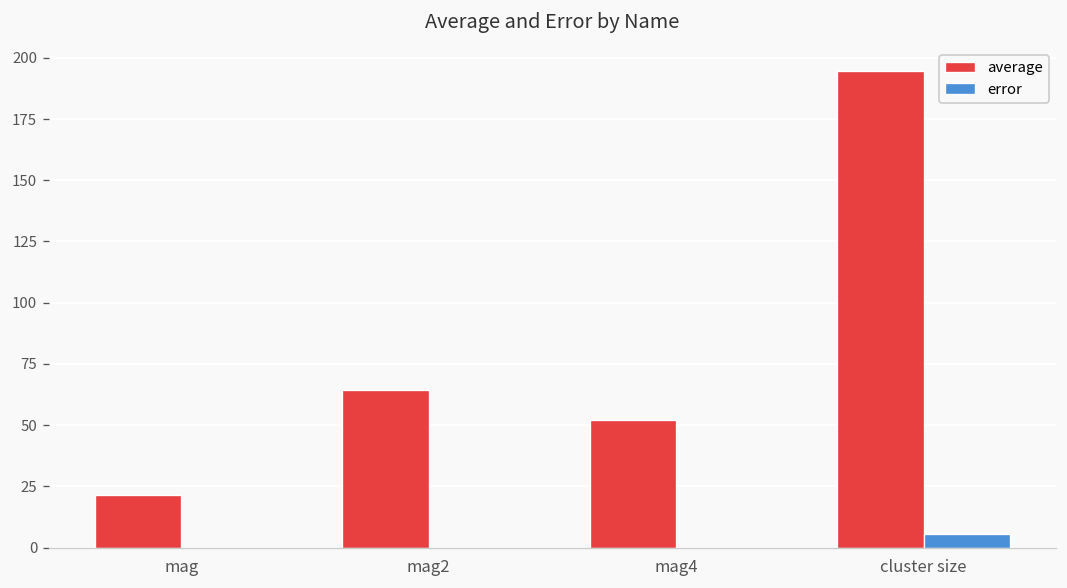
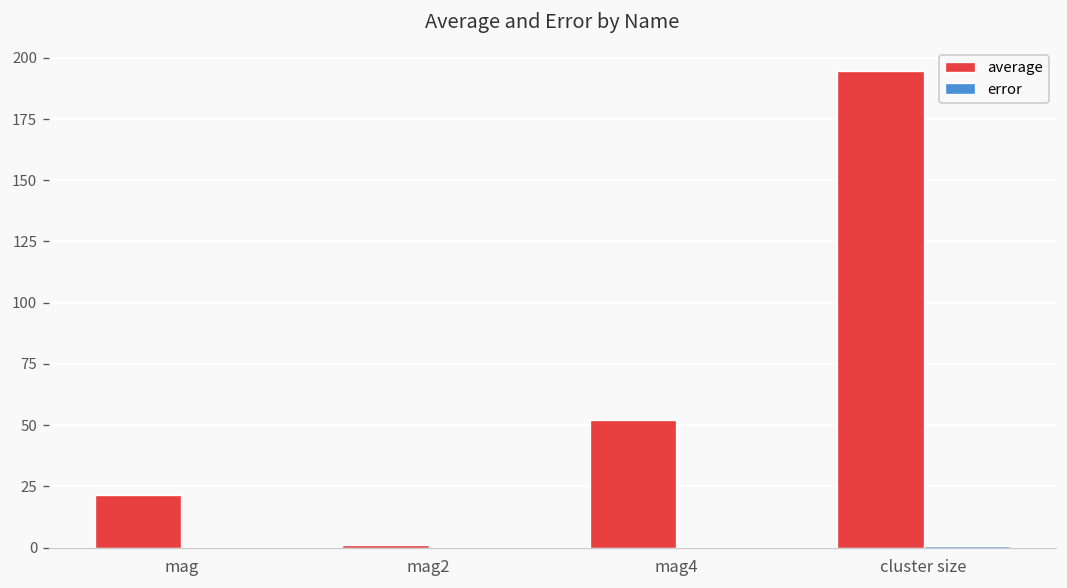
  {
    "average": {
      "mag": 21,
-     "mag2": 64,
+     "mag2": 1,
      "mag4": 52,
      "cluster size": 194
    },
    "error": {
-     "cluster size": 5
+     "cluster size": 1
    }
  }
